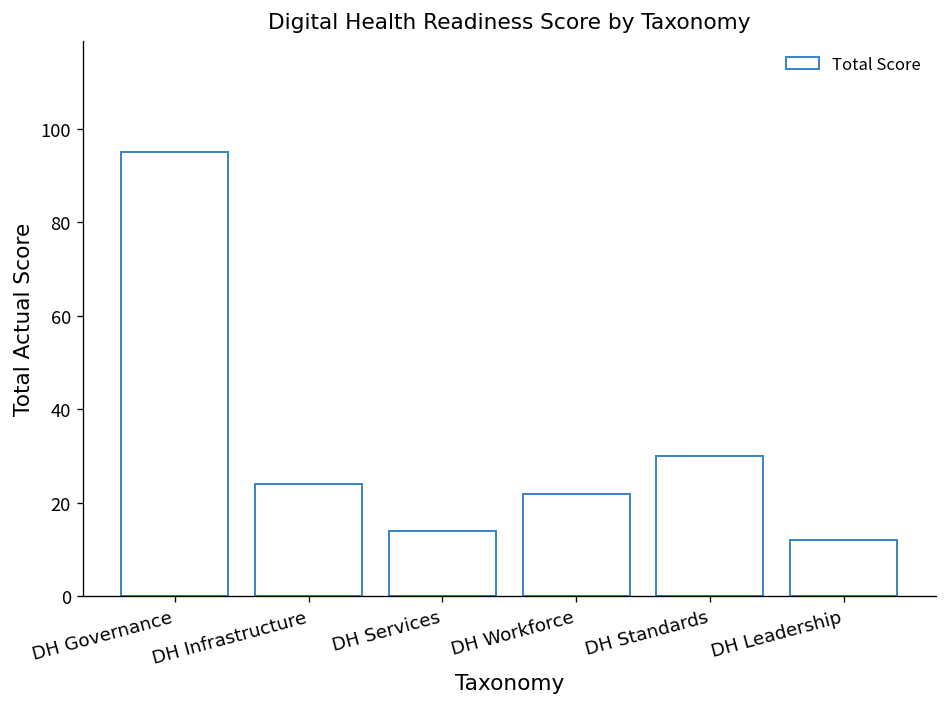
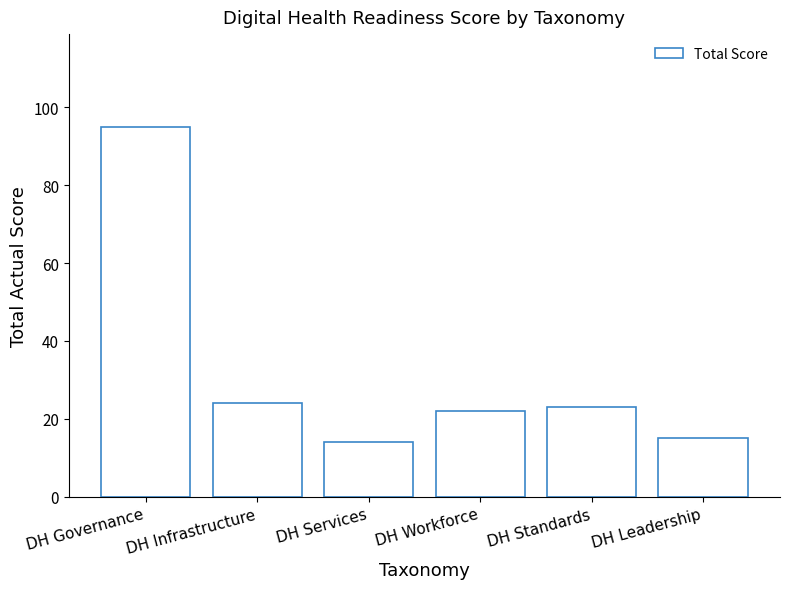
  {
    "DH Governance": 95,
    "DH Infrastructure": 24,
    "DH Services": 14,
    "DH Workforce": 22,
-   "DH Standards": 30,
-   "DH Leadership": 12
+   "DH Standards": 23,
+   "DH Leadership": 15
  }
